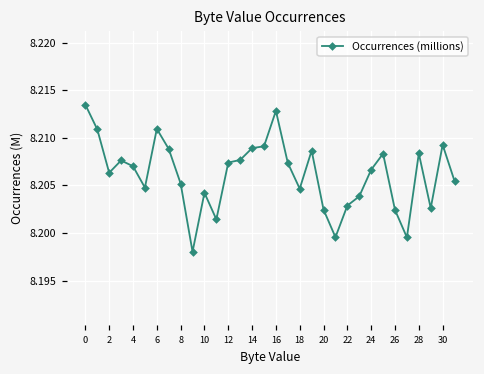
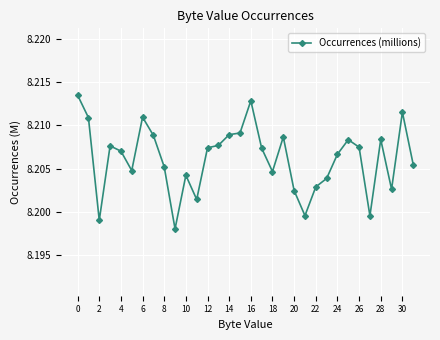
  {
    "0": 8.213,
-   "2": 8.206,
+   "2": 8.199,
    "4": 8.207,
    "6": 8.211,
    "8": 8.205,
    "10": 8.204,
    "12": 8.207,
    "14": 8.209,
    "16": 8.213,
    "18": 8.205,
    "20": 8.202,
    "22": 8.203,
    "24": 8.207,
-   "26": 8.202,
+   "26": 8.207,
    "28": 8.208,
-   "30": 8.209
+   "30": 8.212
  }
